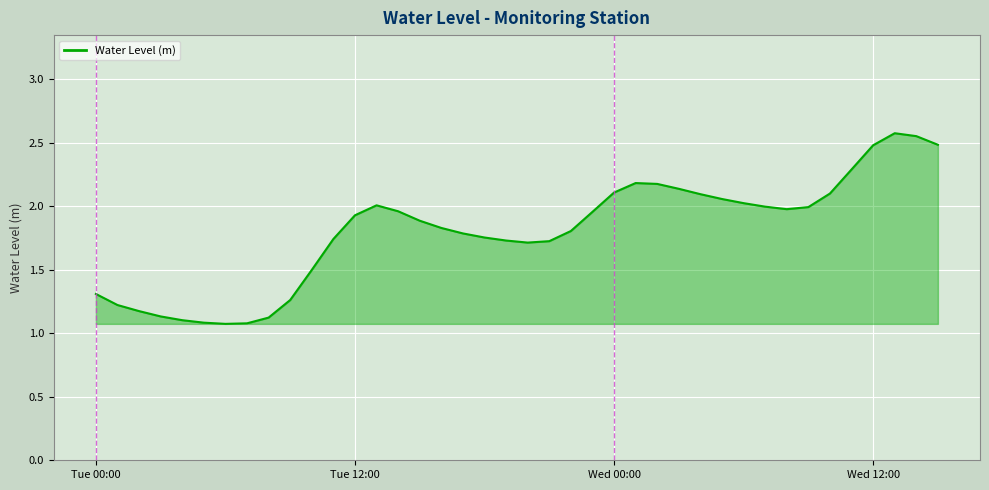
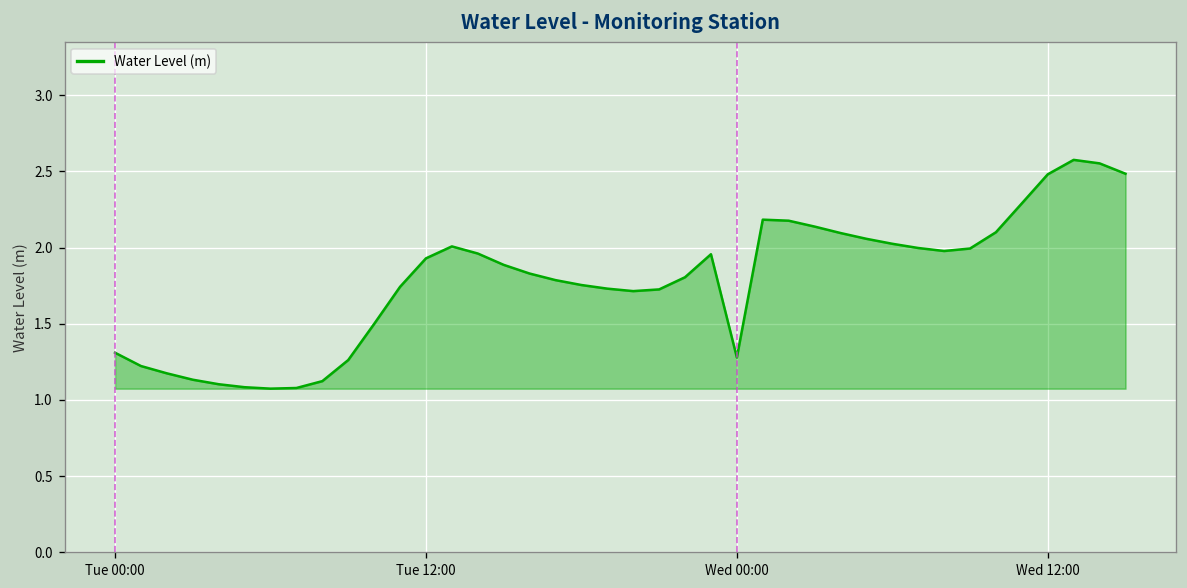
  {
    "Tue 00:00": 1.31,
    "Tue 12:00": 1.93,
-   "Wed 00:00": 2.11,
+   "Wed 00:00": 1.28,
    "Wed 12:00": 2.48
  }
